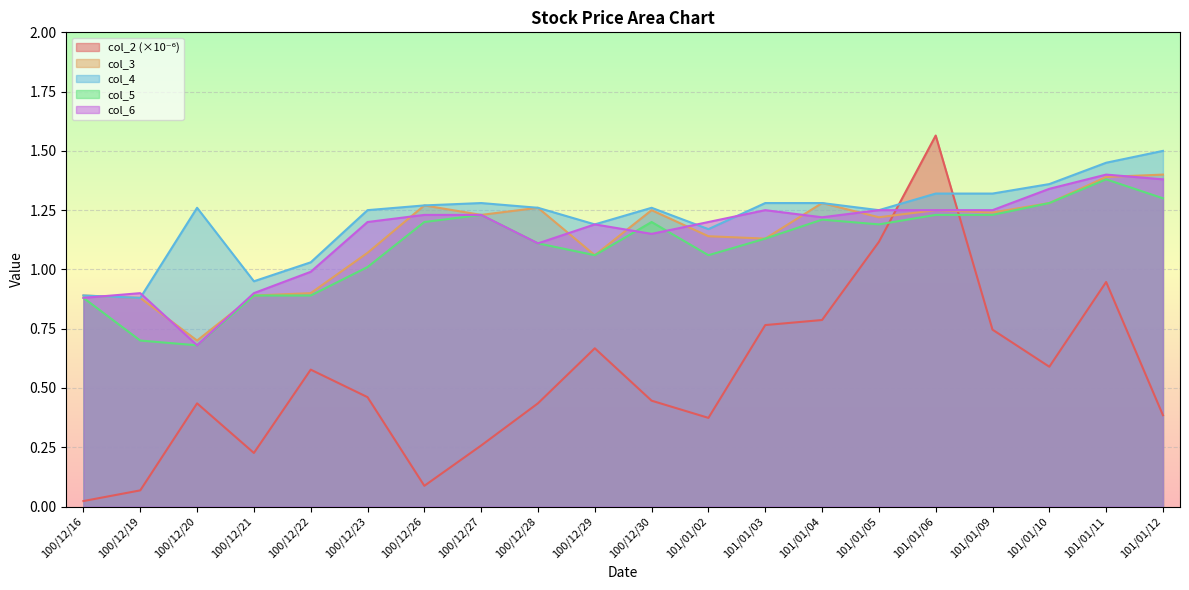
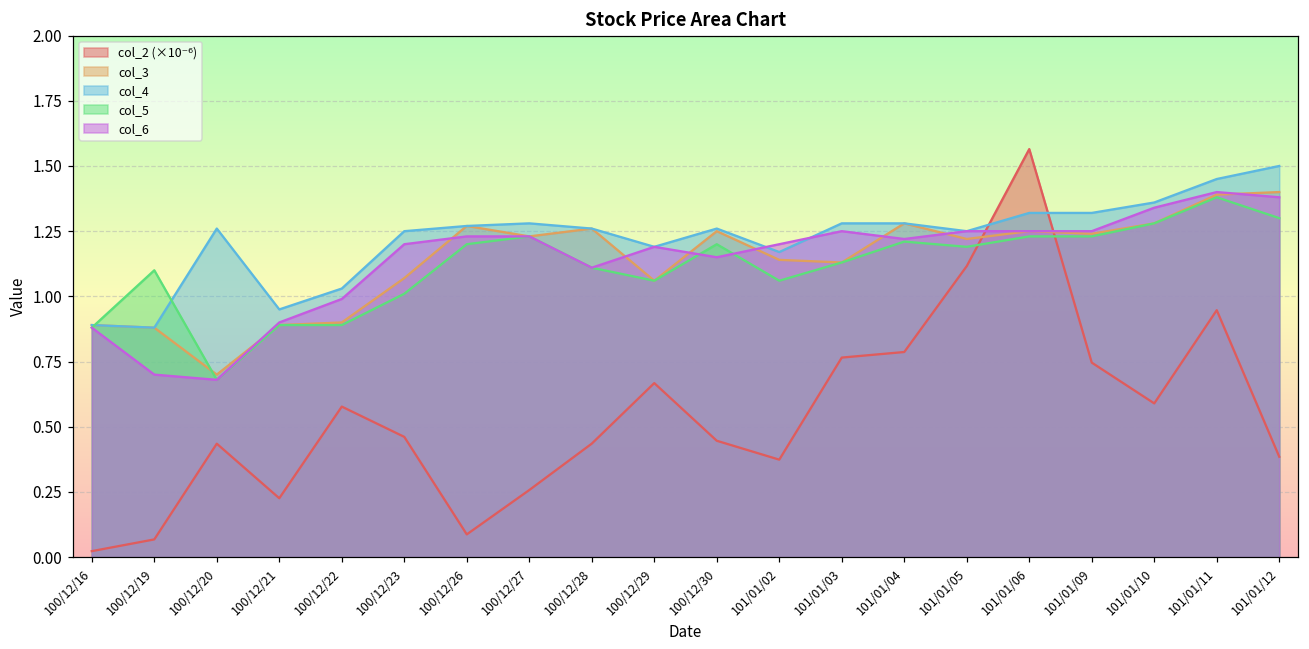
  {
    "col_4": {
      "100/12/20": 1.26,
      "100/12/21": 0.95,
      "100/12/22": 1.03,
      "100/12/23": 1.25,
      "100/12/27": 1.28,
      "101/01/02": 1.17,
      "101/01/03": 1.28,
      "101/01/06": 1.32,
      "101/01/09": 1.32,
      "101/01/10": 1.36,
      "101/01/11": 1.45,
      "101/01/12": 1.5
    },
    "col_5": {
-     "100/12/19": 0.7,
+     "100/12/19": 1.1,
      "100/12/23": 1.0,
      "100/12/26": 1.2,
      "100/12/30": 1.2,
      "101/01/02": 1.06,
      "101/01/05": 1.2,
      "101/01/06": 1.23,
      "101/01/12": 1.3
    },
    "col_6": {
-     "100/12/19": 0.9,
+     "100/12/19": 0.7,
      "100/12/22": 1.0,
      "100/12/23": 1.2,
      "100/12/26": 1.23,
      "100/12/30": 1.15,
      "101/01/02": 1.2,
      "101/01/03": 1.25,
      "101/01/10": 1.34,
      "101/01/12": 1.38
    }
  }
